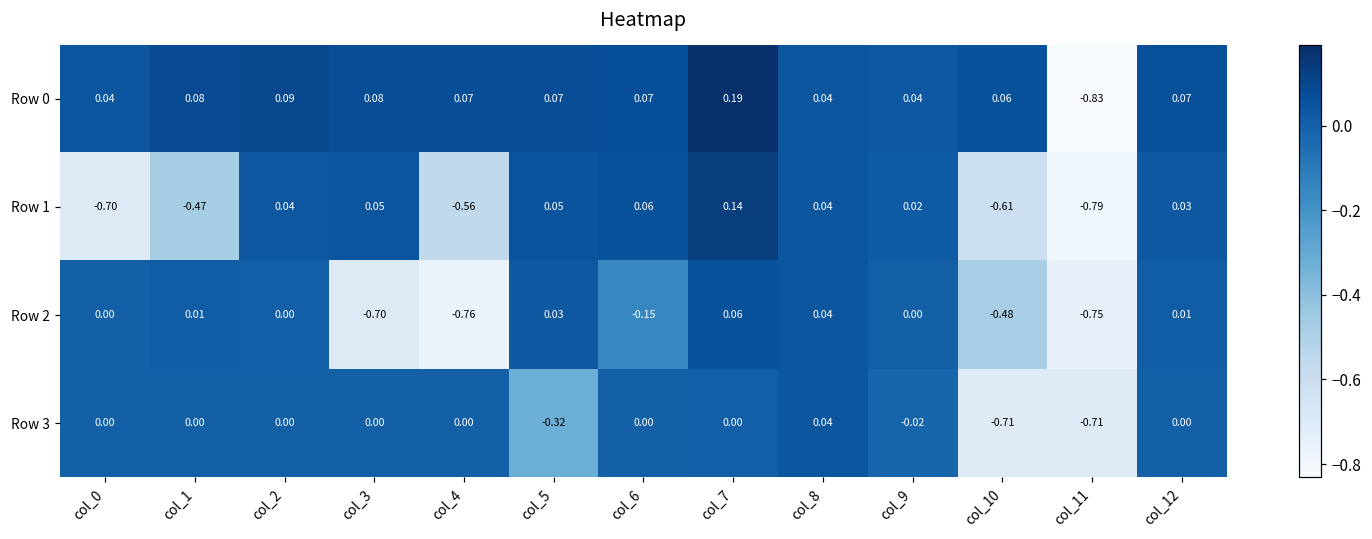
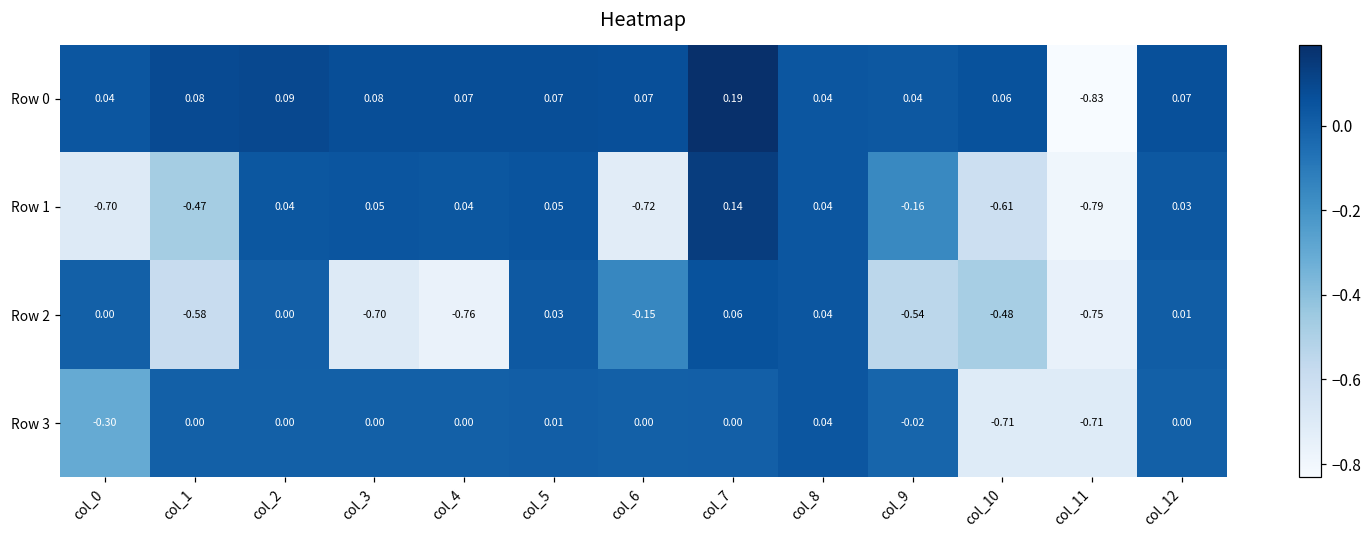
  {
    "Row 0": {
      "col_0": 0.04,
      "col_1": 0.08,
      "col_2": 0.09,
      "col_3": 0.08,
      "col_4": 0.07,
      "col_5": 0.07,
      "col_6": 0.07,
      "col_7": 0.19,
      "col_8": 0.04,
      "col_9": 0.04,
      "col_10": 0.06,
      "col_11": -0.83,
      "col_12": 0.07
    },
    "Row 1": {
      "col_0": -0.70,
      "col_1": -0.47,
      "col_2": 0.04,
      "col_3": 0.05,
-     "col_4": -0.56,
+     "col_4": 0.04,
      "col_5": 0.05,
-     "col_6": 0.06,
+     "col_6": -0.72,
      "col_7": 0.14,
      "col_8": 0.04,
-     "col_9": 0.02,
+     "col_9": -0.16,
      "col_10": -0.61,
      "col_11": -0.79,
      "col_12": 0.03
    },
    "Row 2": {
      "col_0": 0.00,
-     "col_1": 0.01,
+     "col_1": -0.58,
      "col_2": 0.00,
      "col_3": -0.70,
      "col_4": -0.76,
      "col_5": 0.03,
      "col_6": -0.15,
      "col_7": 0.06,
      "col_8": 0.04,
-     "col_9": 0.00,
+     "col_9": -0.54,
      "col_10": -0.48,
      "col_11": -0.75,
      "col_12": 0.01
    },
    "Row 3": {
-     "col_0": 0.00,
+     "col_0": -0.30,
      "col_1": 0.00,
      "col_2": 0.00,
      "col_3": 0.00,
      "col_4": 0.00,
-     "col_5": -0.32,
+     "col_5": 0.01,
      "col_6": 0.00,
      "col_7": 0.00,
      "col_8": 0.04,
      "col_9": -0.02,
      "col_10": -0.71,
      "col_11": -0.71,
      "col_12": 0.00
    }
  }
